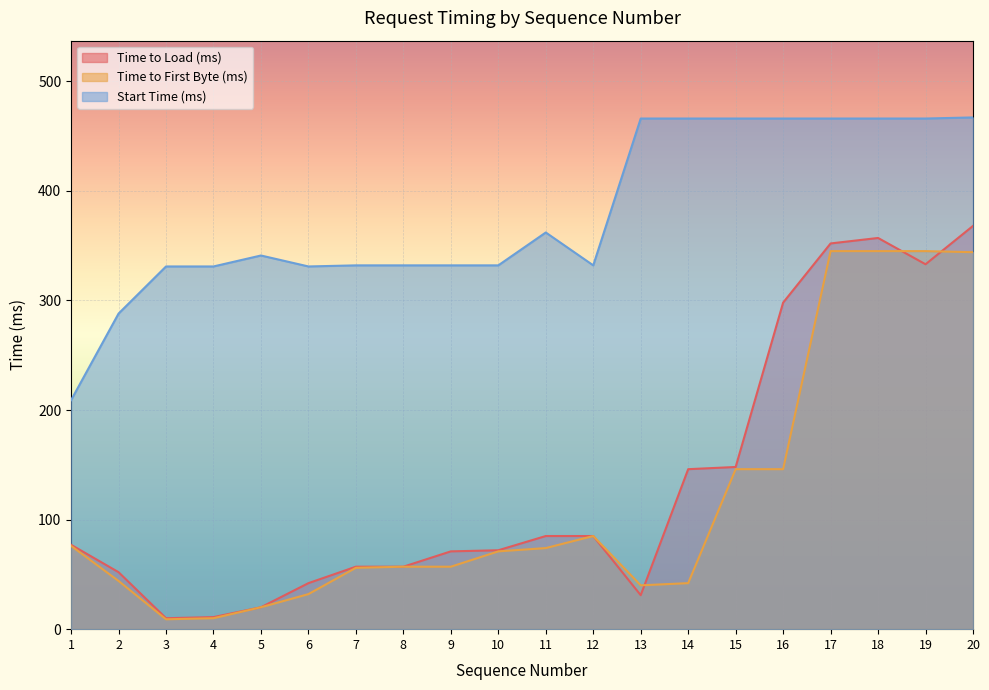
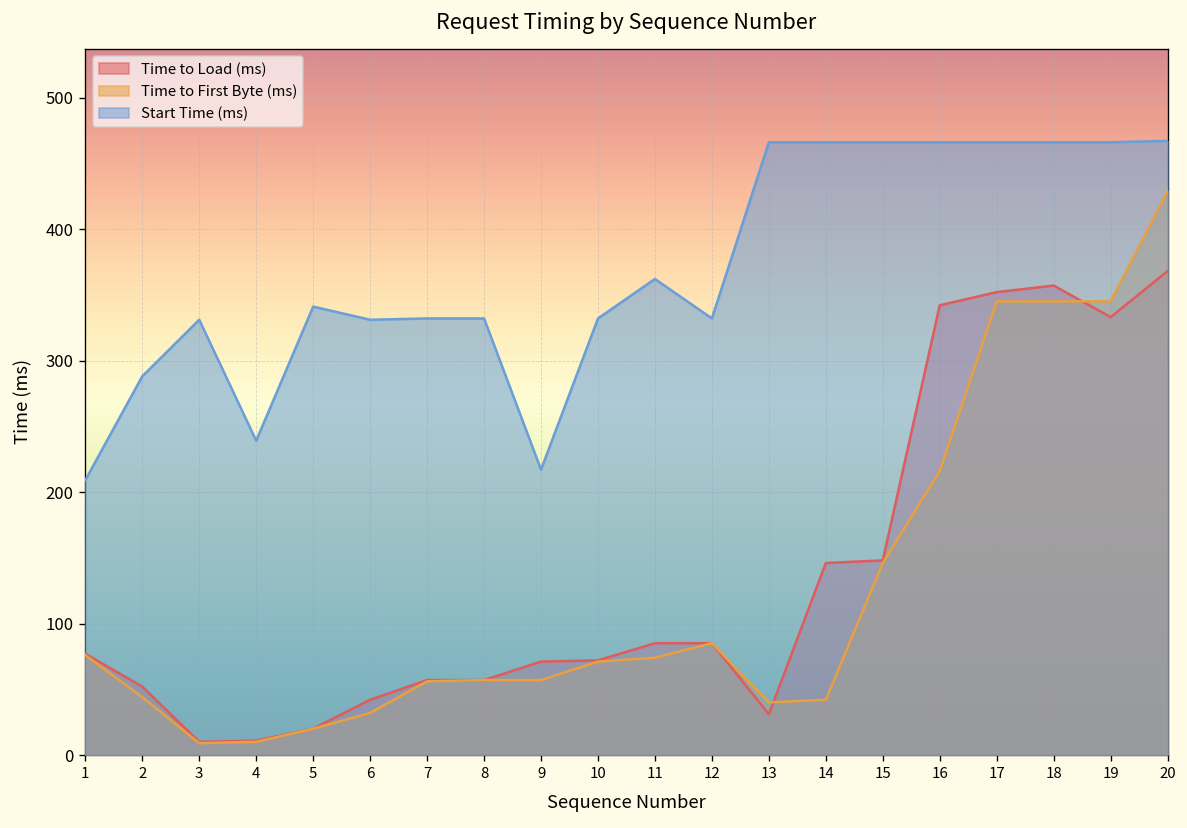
  {
    "Time to Load (ms)": {
      "2": 52,
      "6": 42,
      "9": 71,
      "11": 85,
      "13": 31,
      "14": 146,
-     "16": 298,
+     "16": 342,
      "17": 352,
      "18": 357,
      "19": 333,
      "20": 368
    },
    "Time to First Byte (ms)": {
      "2": 44,
      "6": 32,
      "9": 57,
      "11": 74,
      "13": 40,
      "14": 42,
-     "16": 146,
+     "16": 216,
      "17": 345,
      "18": 345,
      "19": 345,
-     "20": 344
+     "20": 429
    },
    "Start Time (ms)": {
      "1": 209,
      "2": 288,
      "3": 331,
-     "4": 331,
+     "4": 239,
      "5": 341,
      "6": 331,
      "7": 332,
      "8": 332,
-     "9": 332,
+     "9": 217,
      "10": 332,
      "11": 362,
      "12": 332,
      "13": 466,
      "14": 466,
      "15": 466,
      "16": 466,
      "17": 466,
      "18": 466,
      "19": 466,
      "20": 467
    }
  }
